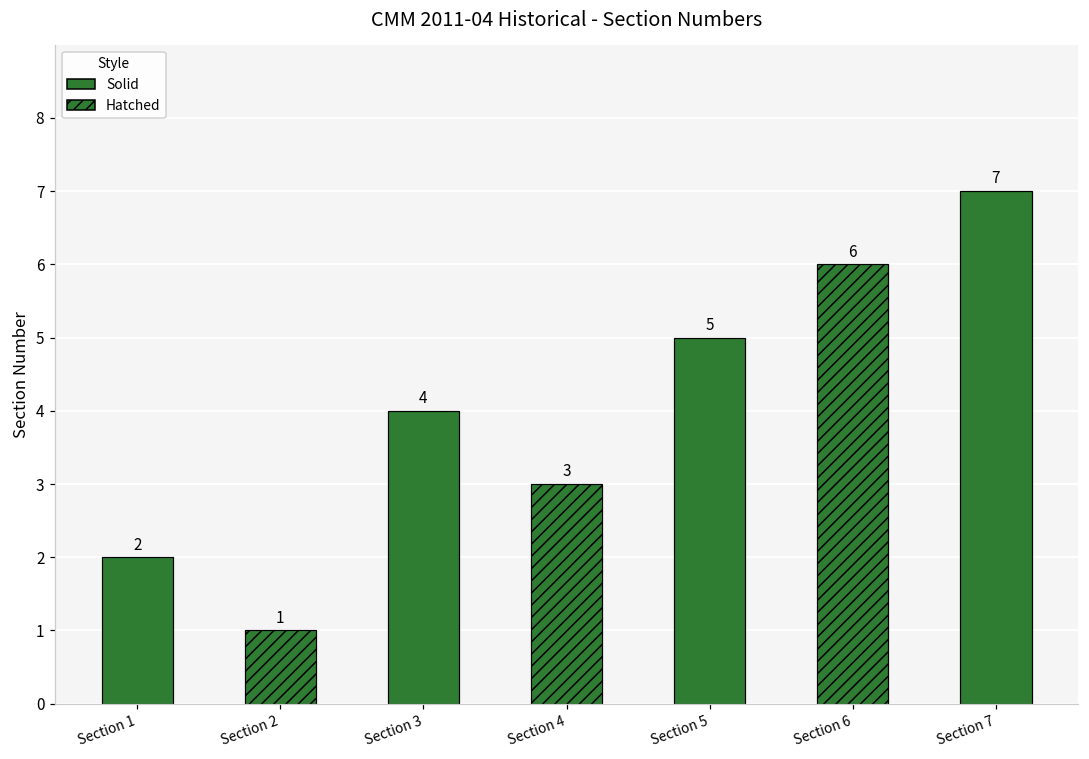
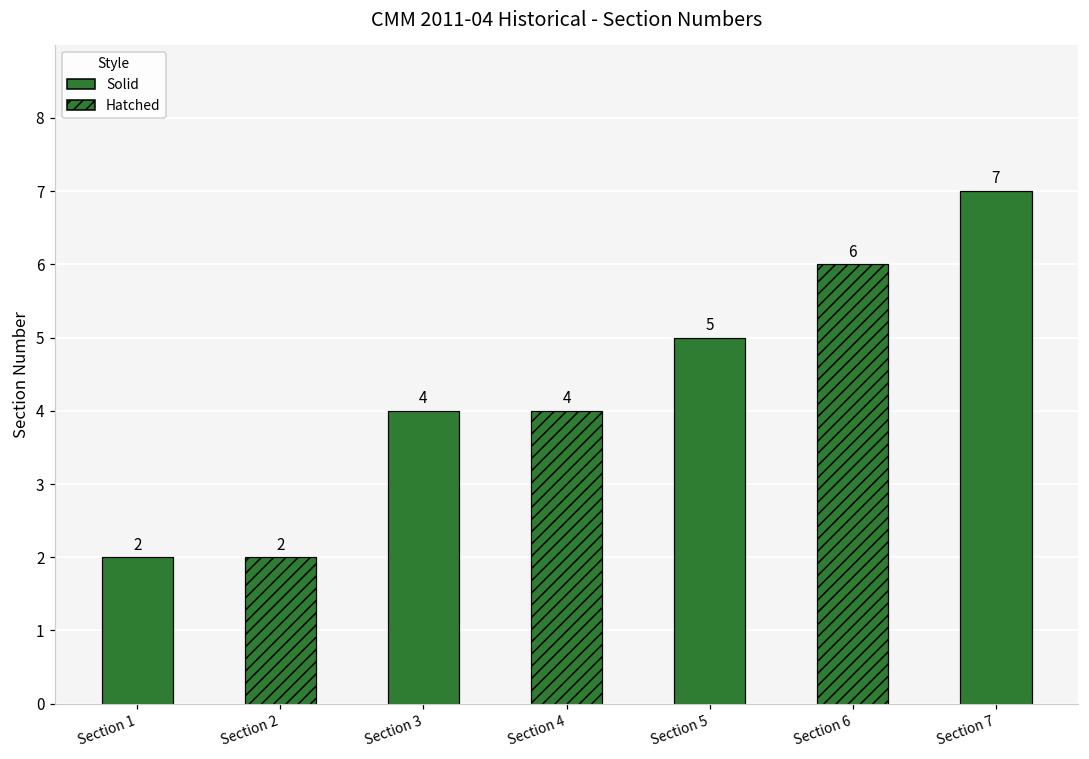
  {
    "Section 1": 2,
-   "Section 2": 1,
+   "Section 2": 2,
    "Section 3": 4,
-   "Section 4": 3,
+   "Section 4": 4,
    "Section 5": 5,
    "Section 6": 6,
    "Section 7": 7
  }
